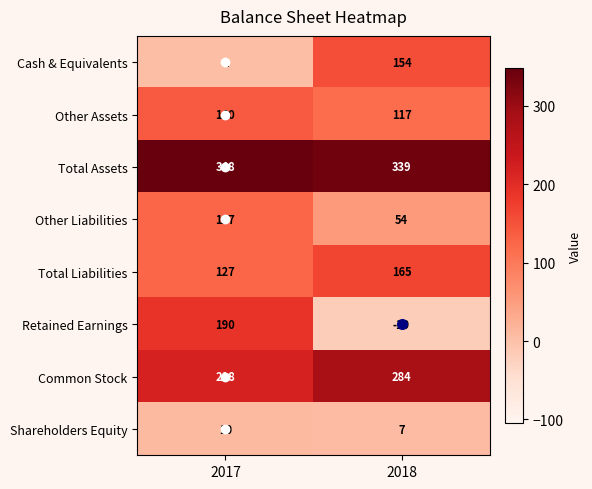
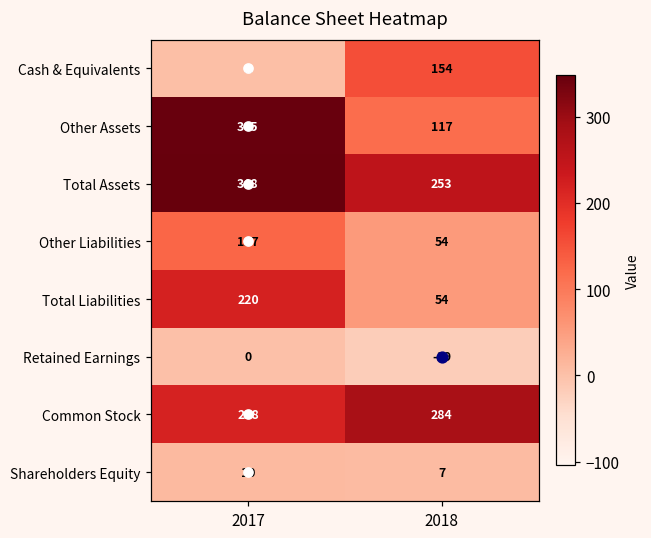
  {
    "Cash & Equivalents": {
      "2018": 154
    },
    "Other Assets": {
-     "2017": 140,
+     "2017": 345,
      "2018": 117
    },
    "Total Assets": {
-     "2018": 339
+     "2018": 253
    },
    "Other Liabilities": {
      "2018": 54
    },
    "Total Liabilities": {
-     "2017": 127,
-     "2018": 165
+     "2017": 220,
+     "2018": 54
    },
    "Retained Earnings": {
-     "2017": 190
+     "2017": 0
    },
    "Common Stock": {
      "2018": 284
    },
    "Shareholders Equity": {
      "2018": 7
    }
  }
